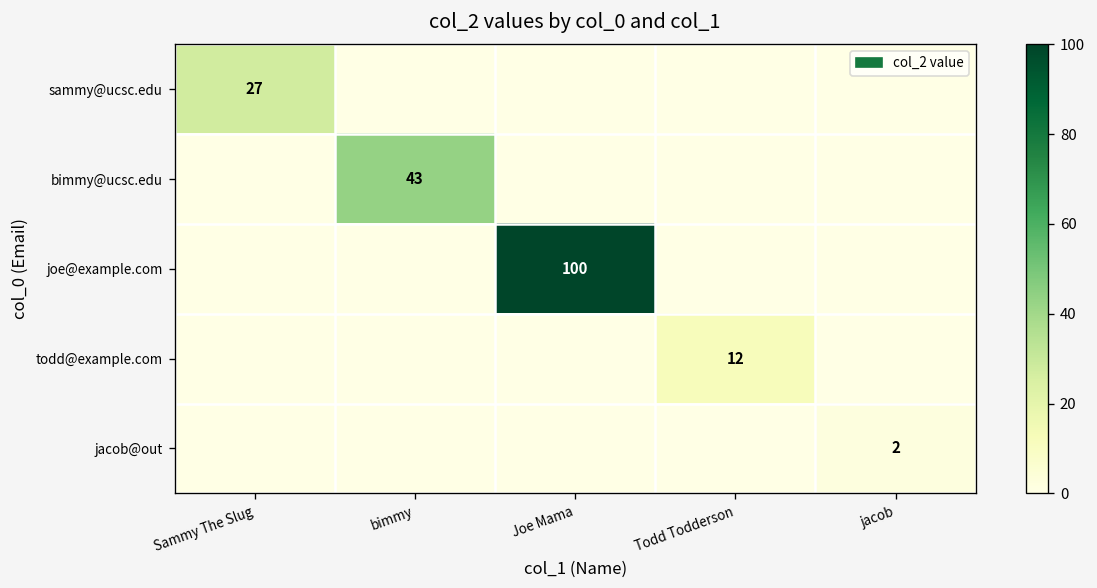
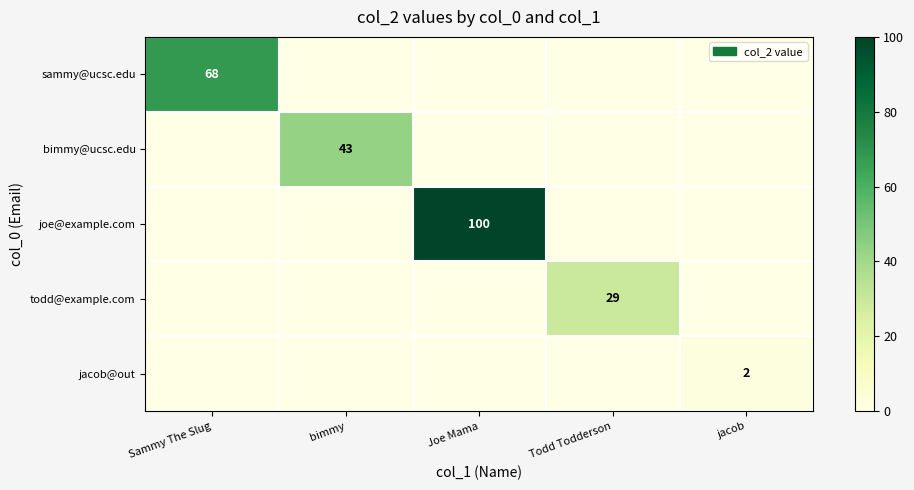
  {
    "sammy@ucsc.edu": {
-     "Sammy The Slug": 27
+     "Sammy The Slug": 68
    },
    "bimmy@ucsc.edu": {
      "bimmy": 43
    },
    "joe@example.com": {
      "Joe Mama": 100
    },
    "todd@example.com": {
-     "Todd Todderson": 12
+     "Todd Todderson": 29
    },
    "jacob@out": {
      "jacob": 2
    }
  }
